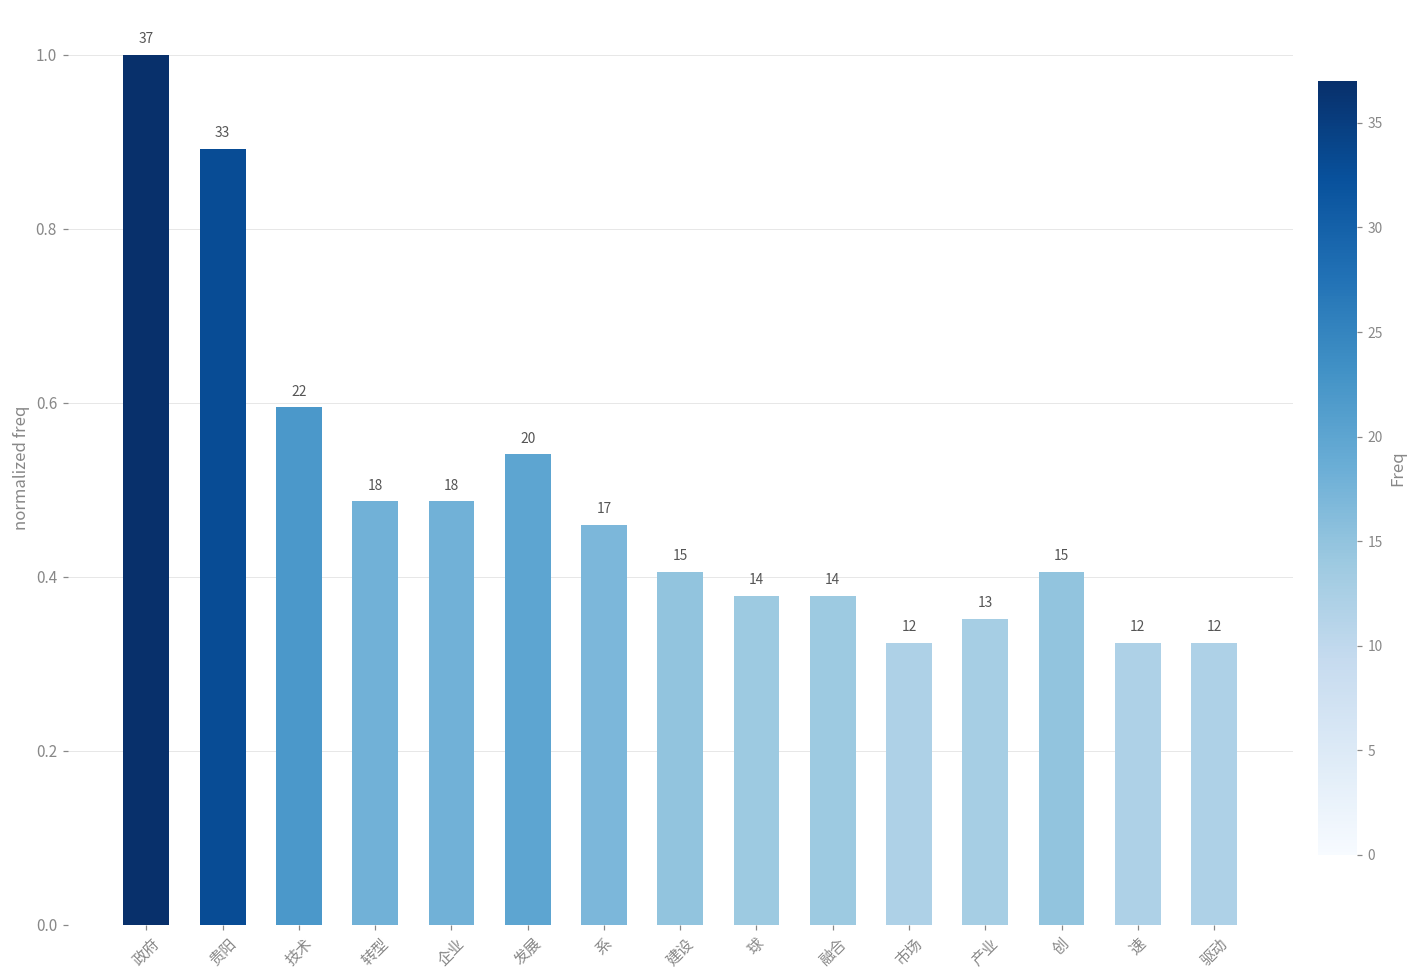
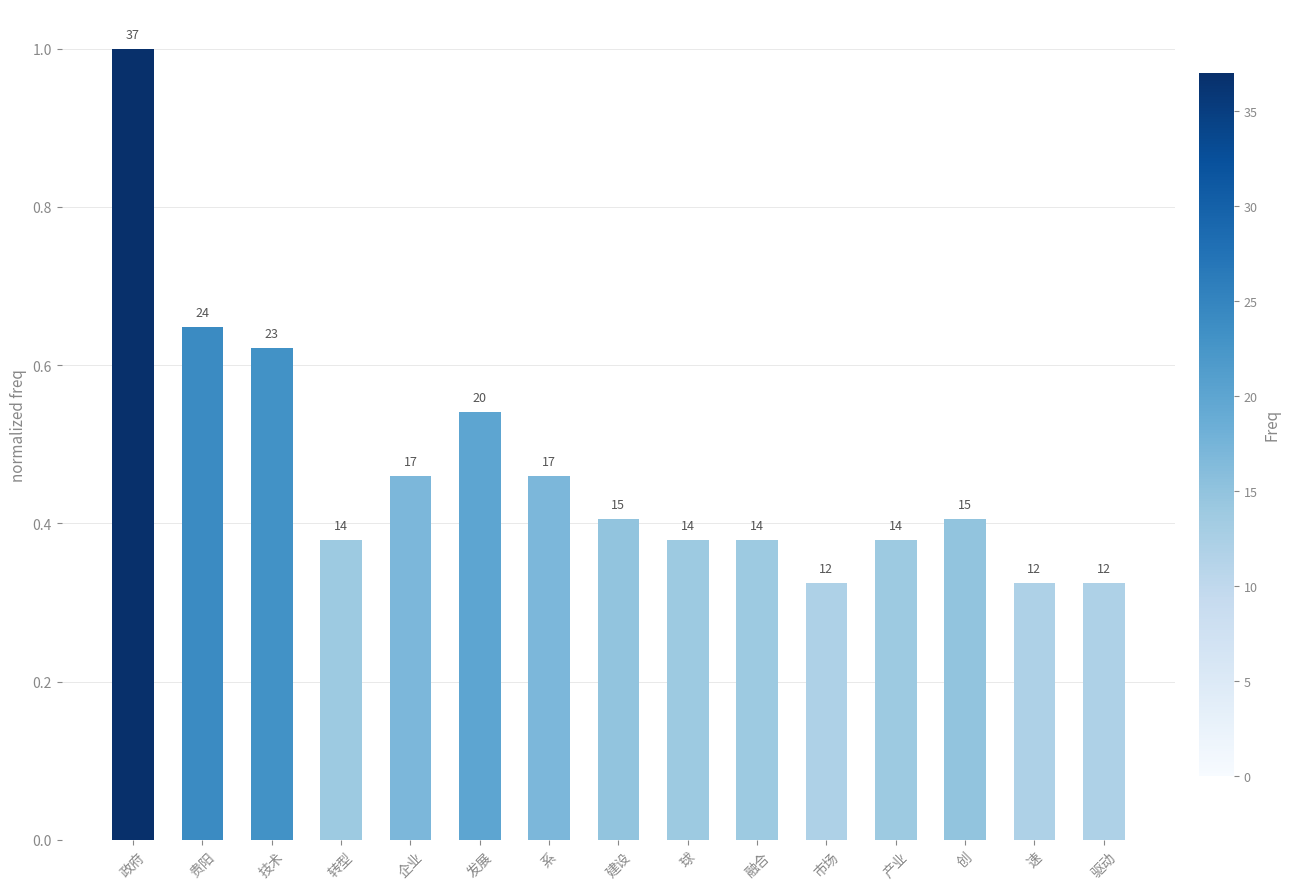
  {
-   "贵阳": 33,
-   "技术": 22,
-   "转型": 18,
-   "企业": 18,
-   "产业": 13
+   "贵阳": 24,
+   "技术": 23,
+   "转型": 14,
+   "企业": 17,
+   "产业": 14
  }
